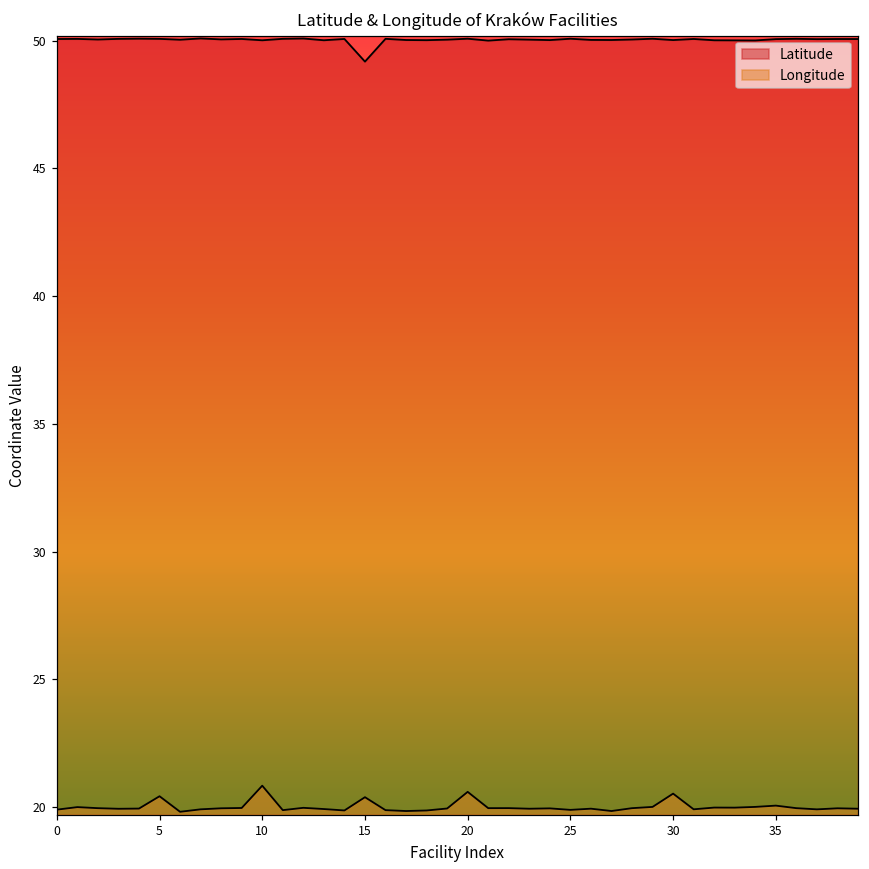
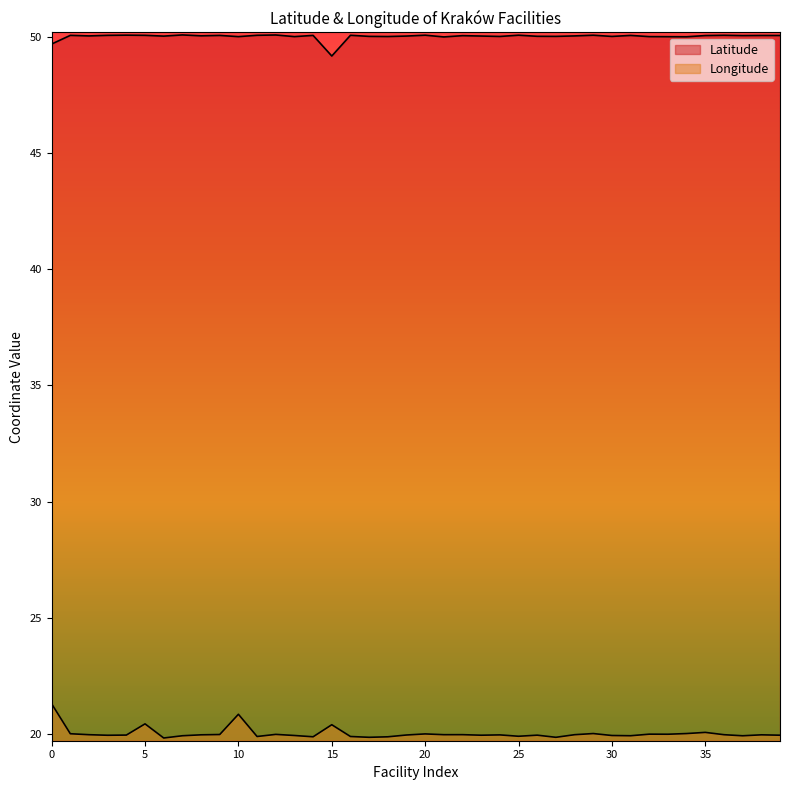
  {
    "Latitude": {
-     "0": 50.1,
+     "0": 49.7,
      "5": 50.1,
      "10": 50.0,
      "15": 49.2,
      "20": 50.1,
      "25": 50.1,
      "30": 50.0,
      "35": 50.1
    },
    "Longitude": {
-     "0": 19.9,
+     "0": 21.3,
      "5": 20.4,
      "10": 20.8,
      "15": 20.4,
-     "20": 20.6,
+     "20": 20.0,
      "25": 19.9,
-     "30": 20.5,
+     "30": 19.9,
      "35": 20.1
    }
  }
